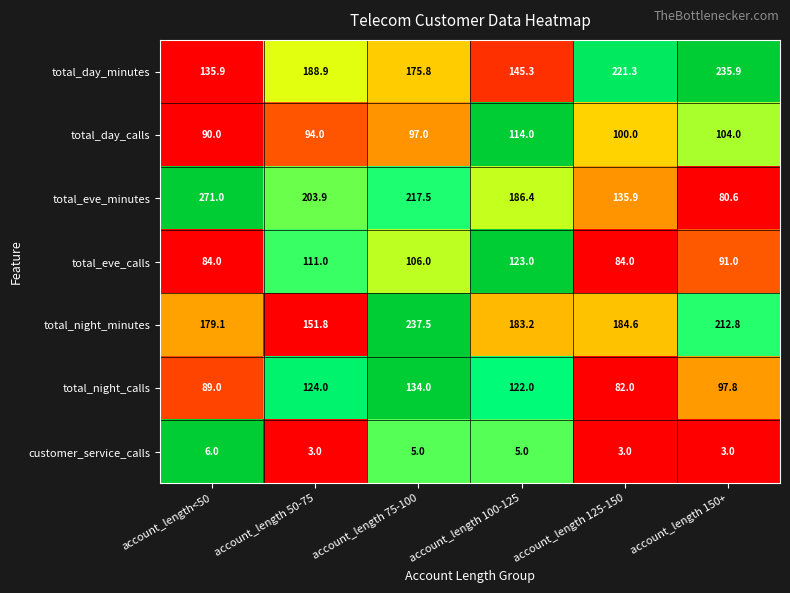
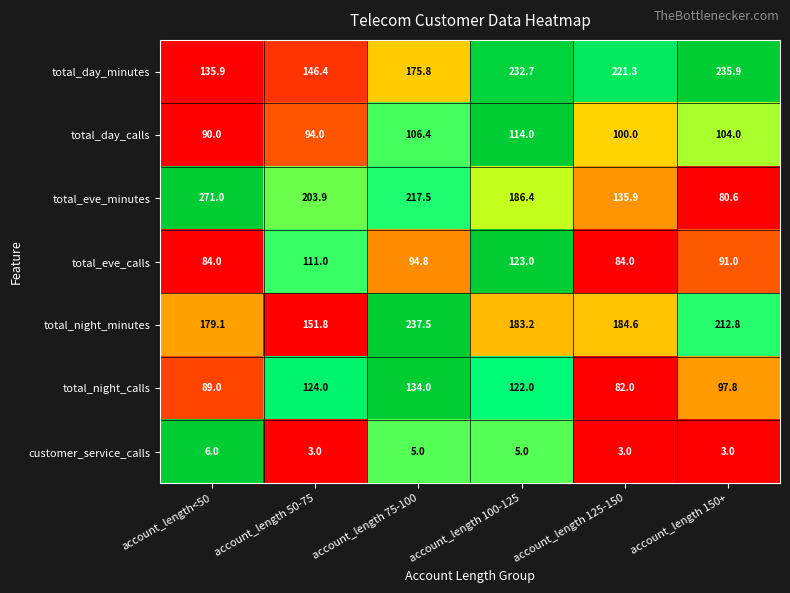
  {
    "total_day_minutes": {
      "account_length<50": 135.9,
-     "account_length 50-75": 188.9,
+     "account_length 50-75": 146.4,
      "account_length 75-100": 175.8,
-     "account_length 100-125": 145.3,
+     "account_length 100-125": 232.7,
      "account_length 125-150": 221.3,
      "account_length 150+": 235.9
    },
    "total_day_calls": {
      "account_length<50": 90.0,
      "account_length 50-75": 94.0,
-     "account_length 75-100": 97.0,
+     "account_length 75-100": 106.4,
      "account_length 100-125": 114.0,
      "account_length 125-150": 100.0,
      "account_length 150+": 104.0
    },
    "total_eve_minutes": {
      "account_length<50": 271.0,
      "account_length 50-75": 203.9,
      "account_length 75-100": 217.5,
      "account_length 100-125": 186.4,
      "account_length 125-150": 135.9,
      "account_length 150+": 80.6
    },
    "total_eve_calls": {
      "account_length<50": 84.0,
      "account_length 50-75": 111.0,
-     "account_length 75-100": 106.0,
+     "account_length 75-100": 94.8,
      "account_length 100-125": 123.0,
      "account_length 125-150": 84.0,
      "account_length 150+": 91.0
    },
    "total_night_minutes": {
      "account_length<50": 179.1,
      "account_length 50-75": 151.8,
      "account_length 75-100": 237.5,
      "account_length 100-125": 183.2,
      "account_length 125-150": 184.6,
      "account_length 150+": 212.8
    },
    "total_night_calls": {
      "account_length<50": 89.0,
      "account_length 50-75": 124.0,
      "account_length 75-100": 134.0,
      "account_length 100-125": 122.0,
      "account_length 125-150": 82.0,
      "account_length 150+": 97.8
    },
    "customer_service_calls": {
      "account_length<50": 6.0,
      "account_length 50-75": 3.0,
      "account_length 75-100": 5.0,
      "account_length 100-125": 5.0,
      "account_length 125-150": 3.0,
      "account_length 150+": 3.0
    }
  }
